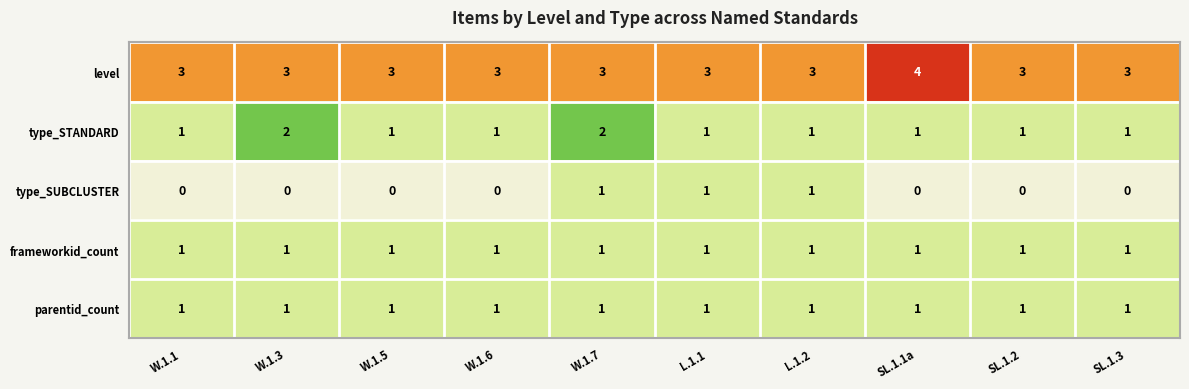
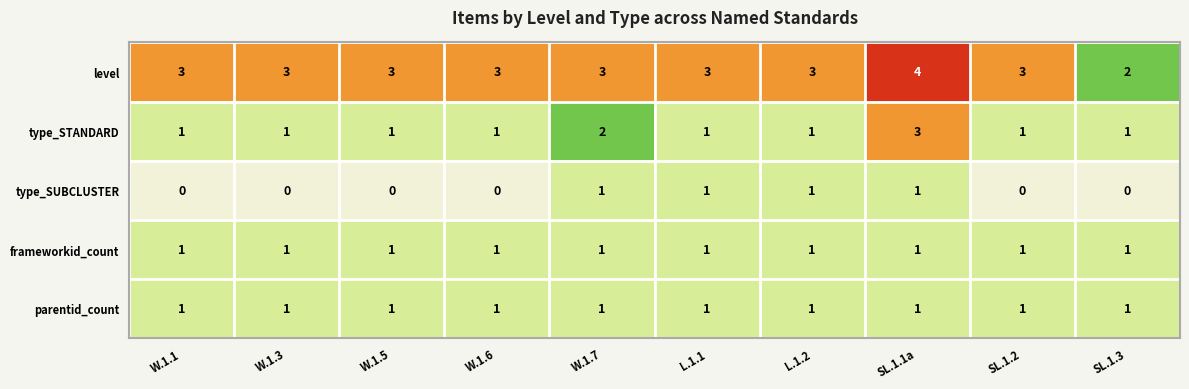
  {
    "level": {
      "W.1.1": 3,
      "W.1.3": 3,
      "W.1.5": 3,
      "W.1.6": 3,
      "W.1.7": 3,
      "L.1.1": 3,
      "L.1.2": 3,
      "SL.1.1a": 4,
      "SL.1.2": 3,
-     "SL.1.3": 3
+     "SL.1.3": 2
    },
    "type_STANDARD": {
      "W.1.1": 1,
-     "W.1.3": 2,
+     "W.1.3": 1,
      "W.1.5": 1,
      "W.1.6": 1,
      "W.1.7": 2,
      "L.1.1": 1,
      "L.1.2": 1,
-     "SL.1.1a": 1,
+     "SL.1.1a": 3,
      "SL.1.2": 1,
      "SL.1.3": 1
    },
    "type_SUBCLUSTER": {
      "W.1.1": 0,
      "W.1.3": 0,
      "W.1.5": 0,
      "W.1.6": 0,
      "W.1.7": 1,
      "L.1.1": 1,
      "L.1.2": 1,
-     "SL.1.1a": 0,
+     "SL.1.1a": 1,
      "SL.1.2": 0,
      "SL.1.3": 0
    },
    "frameworkid_count": {
      "W.1.1": 1,
      "W.1.3": 1,
      "W.1.5": 1,
      "W.1.6": 1,
      "W.1.7": 1,
      "L.1.1": 1,
      "L.1.2": 1,
      "SL.1.1a": 1,
      "SL.1.2": 1,
      "SL.1.3": 1
    },
    "parentid_count": {
      "W.1.1": 1,
      "W.1.3": 1,
      "W.1.5": 1,
      "W.1.6": 1,
      "W.1.7": 1,
      "L.1.1": 1,
      "L.1.2": 1,
      "SL.1.1a": 1,
      "SL.1.2": 1,
      "SL.1.3": 1
    }
  }
